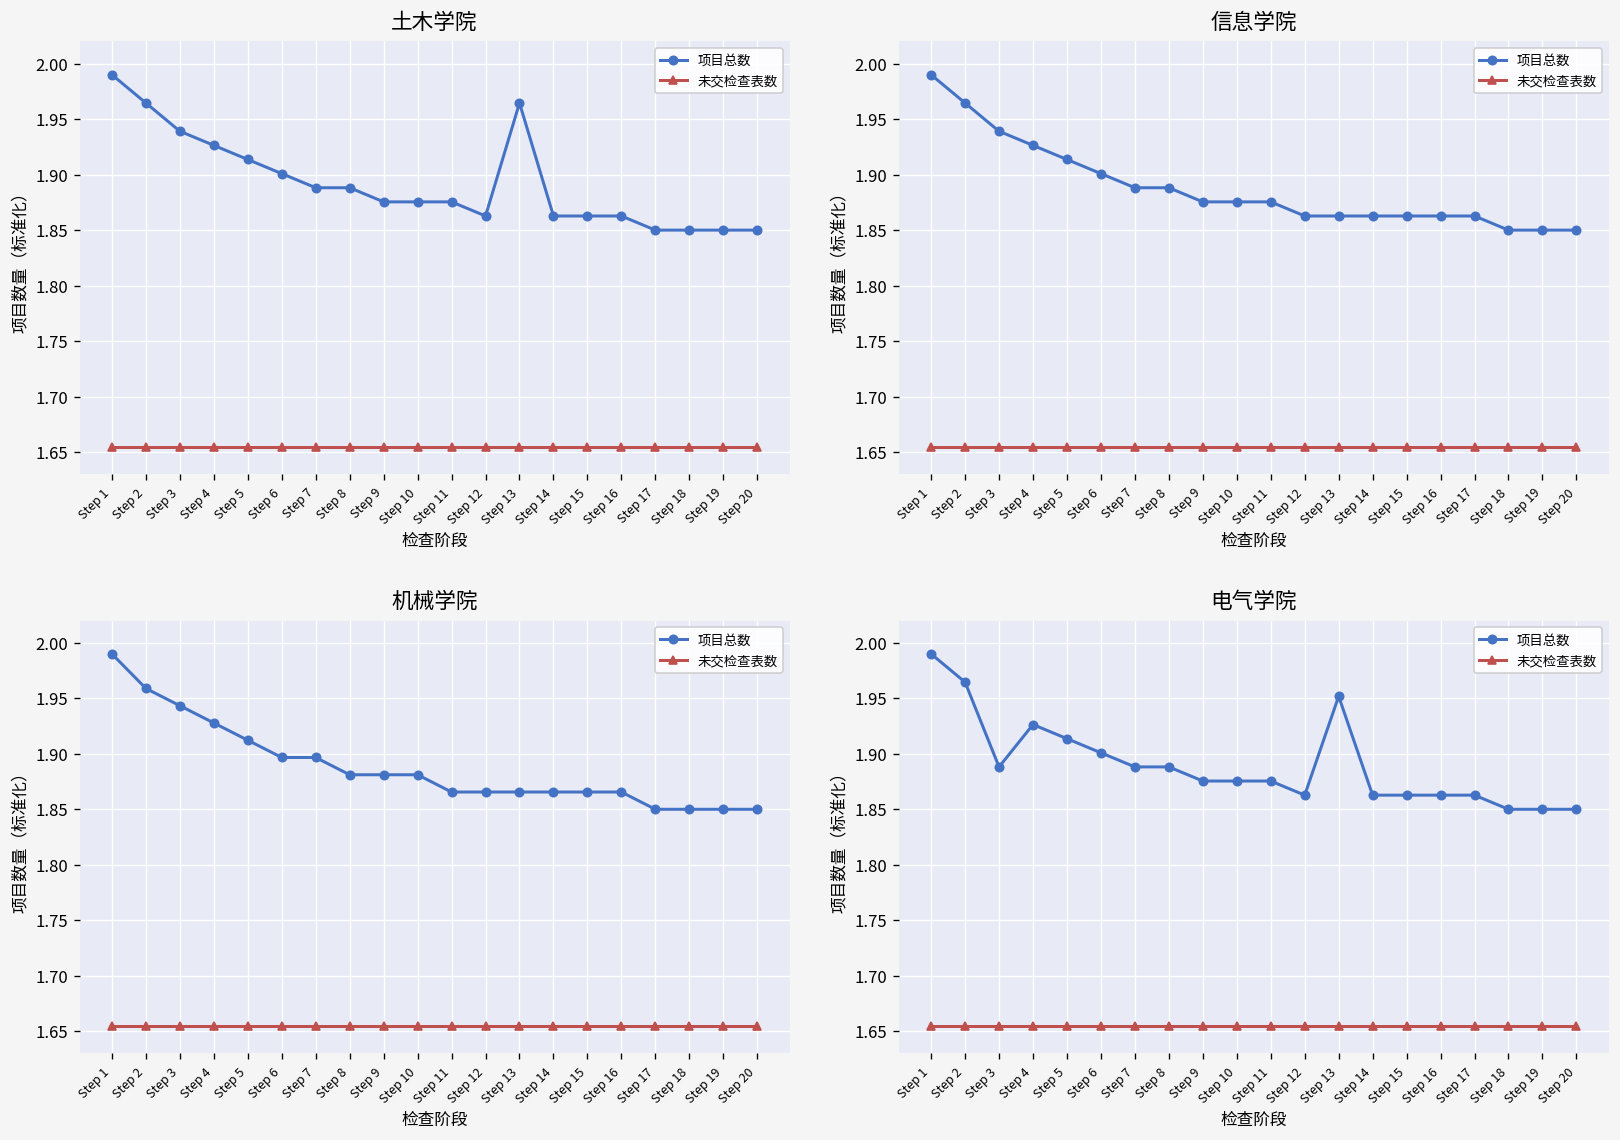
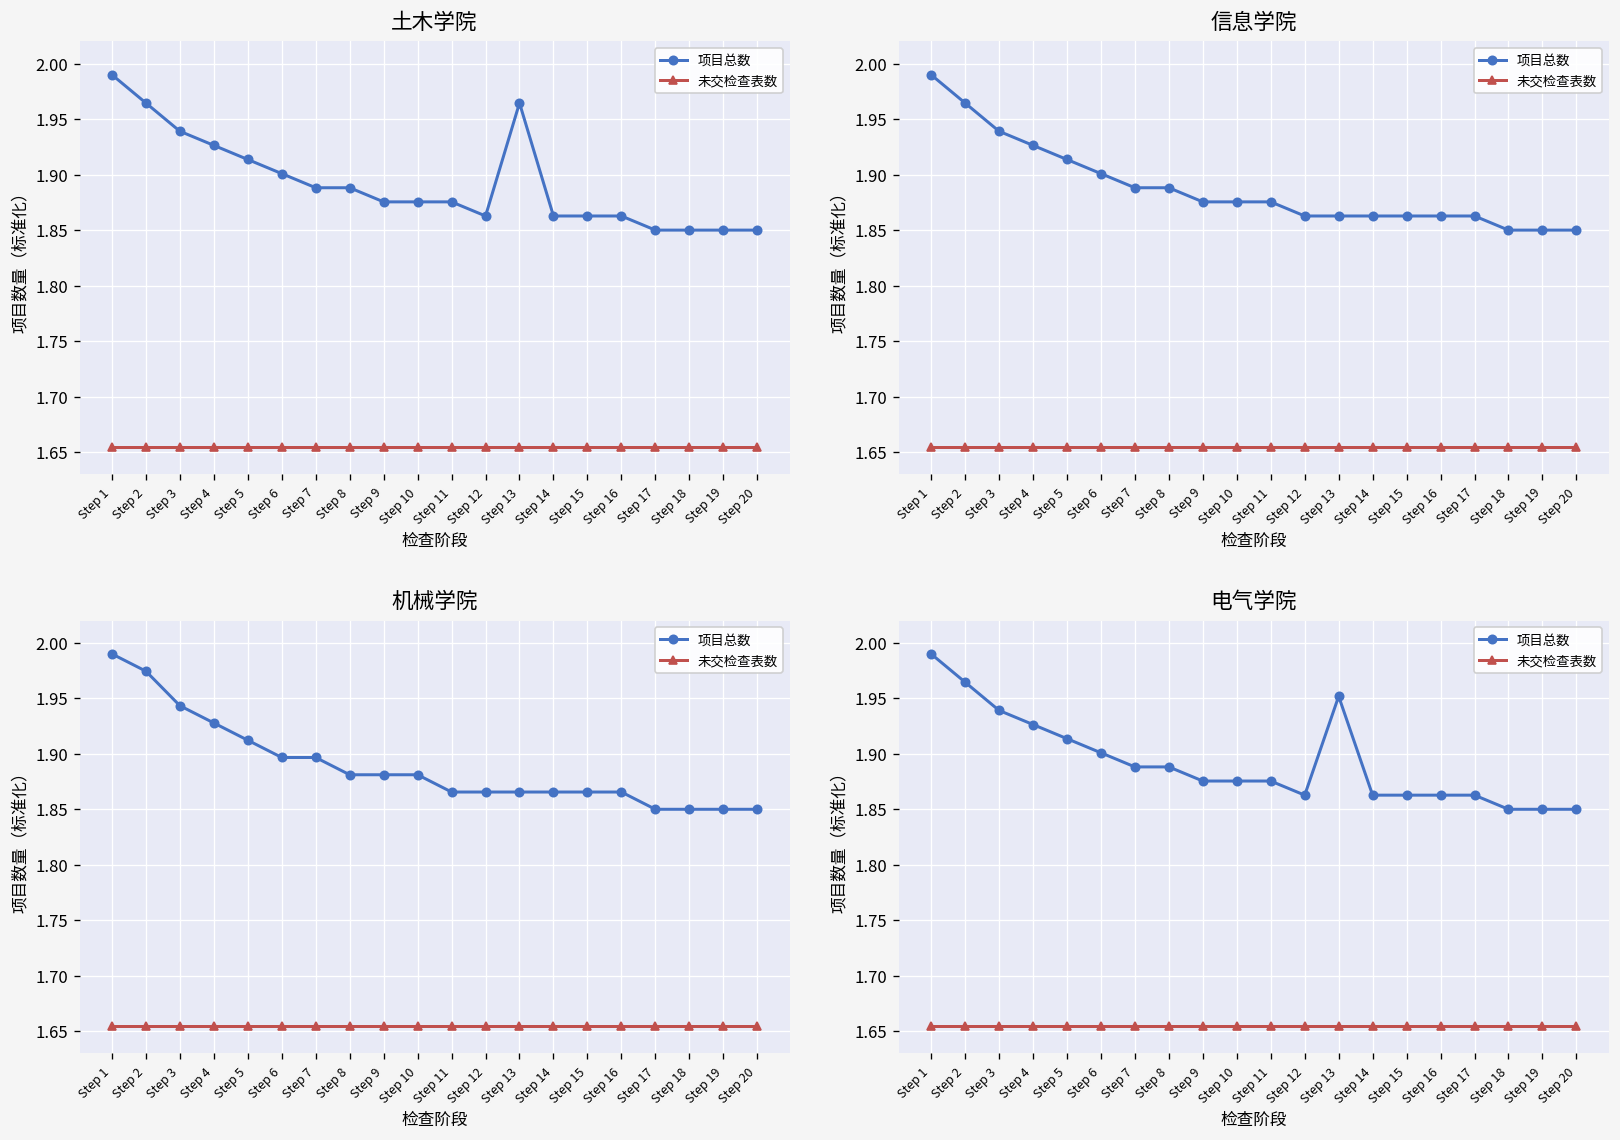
  {
    "土木学院": {
      "项目总数": {
        "Step 1": 1.99,
        "Step 2": 1.96,
        "Step 3": 1.94,
        "Step 4": 1.93,
        "Step 5": 1.91,
        "Step 6": 1.90,
        "Step 7": 1.89,
        "Step 8": 1.89,
        "Step 9": 1.88,
        "Step 10": 1.88,
        "Step 11": 1.88,
        "Step 12": 1.86,
        "Step 13": 1.96,
        "Step 14": 1.86,
        "Step 15": 1.86,
        "Step 16": 1.86,
        "Step 17": 1.85,
        "Step 18": 1.85,
        "Step 19": 1.85,
        "Step 20": 1.85
      },
      "未交检查表数": {
        "Step 1": 1.66,
        "Step 2": 1.66,
        "Step 3": 1.66,
        "Step 4": 1.66,
        "Step 5": 1.66,
        "Step 6": 1.66,
        "Step 7": 1.66,
        "Step 8": 1.66,
        "Step 9": 1.66,
        "Step 10": 1.66,
        "Step 11": 1.66,
        "Step 12": 1.66,
        "Step 13": 1.66,
        "Step 14": 1.66,
        "Step 15": 1.66,
        "Step 16": 1.66,
        "Step 17": 1.66,
        "Step 18": 1.66,
        "Step 19": 1.66,
        "Step 20": 1.66
      }
    },
    "信息学院": {
      "项目总数": {
        "Step 1": 1.99,
        "Step 2": 1.96,
        "Step 3": 1.94,
        "Step 4": 1.93,
        "Step 5": 1.91,
        "Step 6": 1.90,
        "Step 7": 1.89,
        "Step 8": 1.89,
        "Step 9": 1.88,
        "Step 10": 1.88,
        "Step 11": 1.88,
        "Step 12": 1.86,
        "Step 13": 1.86,
        "Step 14": 1.86,
        "Step 15": 1.86,
        "Step 16": 1.86,
        "Step 17": 1.86,
        "Step 18": 1.85,
        "Step 19": 1.85,
        "Step 20": 1.85
      },
      "未交检查表数": {
        "Step 1": 1.66,
        "Step 2": 1.66,
        "Step 3": 1.66,
        "Step 4": 1.66,
        "Step 5": 1.66,
        "Step 6": 1.66,
        "Step 7": 1.66,
        "Step 8": 1.66,
        "Step 9": 1.66,
        "Step 10": 1.66,
        "Step 11": 1.66,
        "Step 12": 1.66,
        "Step 13": 1.66,
        "Step 14": 1.66,
        "Step 15": 1.66,
        "Step 16": 1.66,
        "Step 17": 1.66,
        "Step 18": 1.66,
        "Step 19": 1.66,
        "Step 20": 1.66
      }
    },
    "机械学院": {
      "项目总数": {
        "Step 1": 1.99,
-       "Step 2": 1.96,
+       "Step 2": 1.97,
        "Step 3": 1.94,
        "Step 4": 1.93,
        "Step 5": 1.91,
        "Step 6": 1.90,
        "Step 7": 1.90,
        "Step 8": 1.88,
        "Step 9": 1.88,
        "Step 10": 1.88,
        "Step 11": 1.87,
        "Step 12": 1.87,
        "Step 13": 1.87,
        "Step 14": 1.87,
        "Step 15": 1.87,
        "Step 16": 1.87,
        "Step 17": 1.85,
        "Step 18": 1.85,
        "Step 19": 1.85,
        "Step 20": 1.85
      },
      "未交检查表数": {
        "Step 1": 1.66,
        "Step 2": 1.66,
        "Step 3": 1.66,
        "Step 4": 1.66,
        "Step 5": 1.66,
        "Step 6": 1.66,
        "Step 7": 1.66,
        "Step 8": 1.66,
        "Step 9": 1.66,
        "Step 10": 1.66,
        "Step 11": 1.66,
        "Step 12": 1.66,
        "Step 13": 1.66,
        "Step 14": 1.66,
        "Step 15": 1.66,
        "Step 16": 1.66,
        "Step 17": 1.66,
        "Step 18": 1.66,
        "Step 19": 1.66,
        "Step 20": 1.66
      }
    },
    "电气学院": {
      "项目总数": {
        "Step 1": 1.99,
        "Step 2": 1.96,
-       "Step 3": 1.89,
+       "Step 3": 1.94,
        "Step 4": 1.93,
        "Step 5": 1.91,
        "Step 6": 1.90,
        "Step 7": 1.89,
        "Step 8": 1.89,
        "Step 9": 1.88,
        "Step 10": 1.88,
        "Step 11": 1.88,
        "Step 12": 1.86,
        "Step 13": 1.95,
        "Step 14": 1.86,
        "Step 15": 1.86,
        "Step 16": 1.86,
        "Step 17": 1.86,
        "Step 18": 1.85,
        "Step 19": 1.85,
        "Step 20": 1.85
      },
      "未交检查表数": {
        "Step 1": 1.66,
        "Step 2": 1.66,
        "Step 3": 1.66,
        "Step 4": 1.66,
        "Step 5": 1.66,
        "Step 6": 1.66,
        "Step 7": 1.66,
        "Step 8": 1.66,
        "Step 9": 1.66,
        "Step 10": 1.66,
        "Step 11": 1.66,
        "Step 12": 1.66,
        "Step 13": 1.66,
        "Step 14": 1.66,
        "Step 15": 1.66,
        "Step 16": 1.66,
        "Step 17": 1.66,
        "Step 18": 1.66,
        "Step 19": 1.66,
        "Step 20": 1.66
      }
    }
  }
